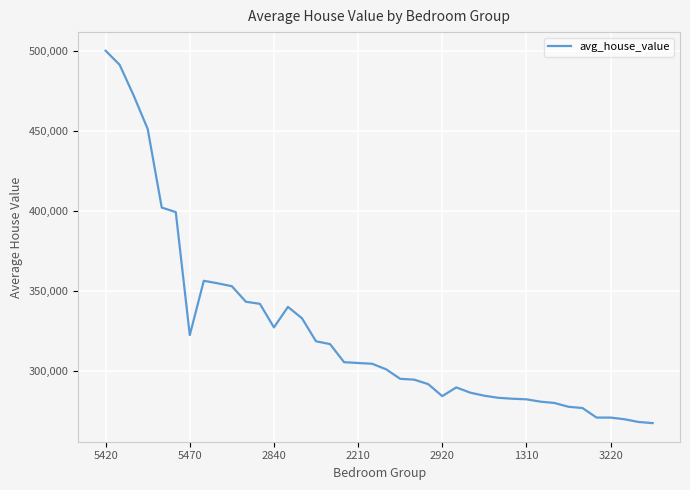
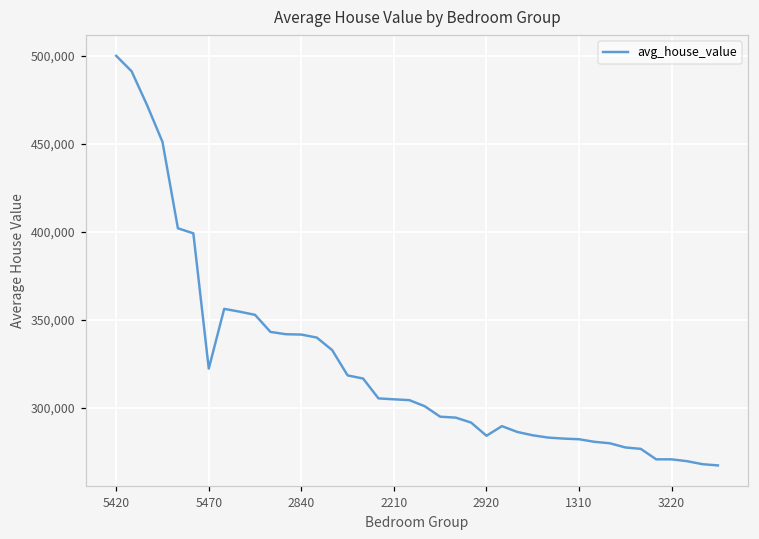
  {
    "5420": "500,000",
    "5470": "322,000",
-   "2840": "327,000",
+   "2840": "342,000",
    "2210": "305,000",
    "2920": "284,000",
    "1310": "282,000",
    "3220": "271,000"
  }
